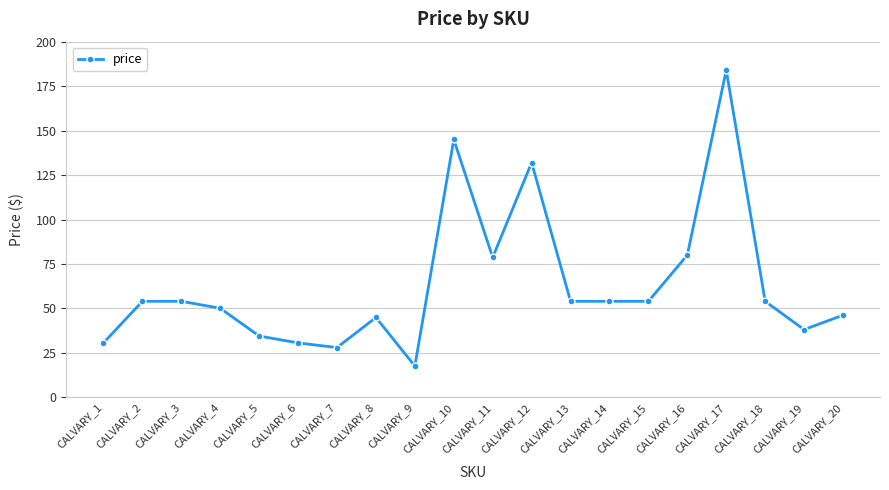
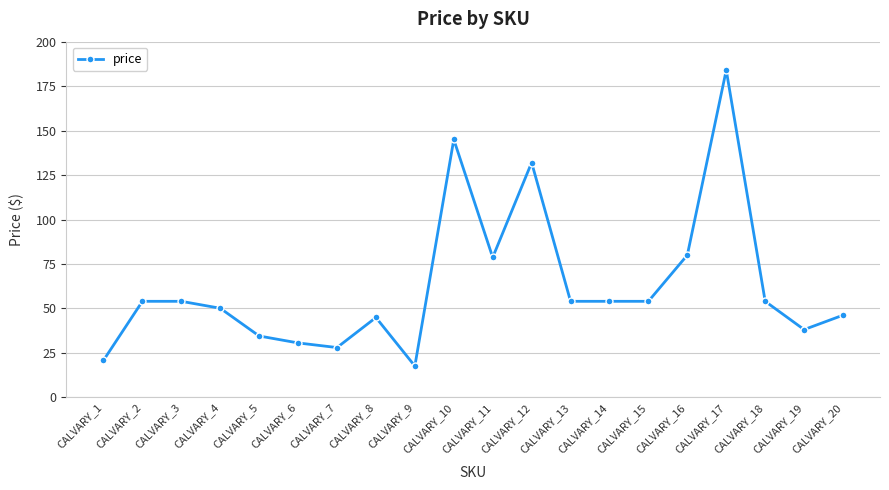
  {
-   "CALVARY_1": 31,
+   "CALVARY_1": 21,
    "CALVARY_2": 54,
    "CALVARY_3": 54,
    "CALVARY_4": 50,
    "CALVARY_5": 35,
    "CALVARY_6": 31,
    "CALVARY_7": 28,
    "CALVARY_8": 45,
    "CALVARY_9": 18,
    "CALVARY_10": 145,
    "CALVARY_11": 79,
    "CALVARY_12": 132,
    "CALVARY_13": 54,
    "CALVARY_14": 54,
    "CALVARY_15": 54,
    "CALVARY_16": 80,
    "CALVARY_17": 184,
    "CALVARY_18": 54,
    "CALVARY_19": 38,
    "CALVARY_20": 46
  }
